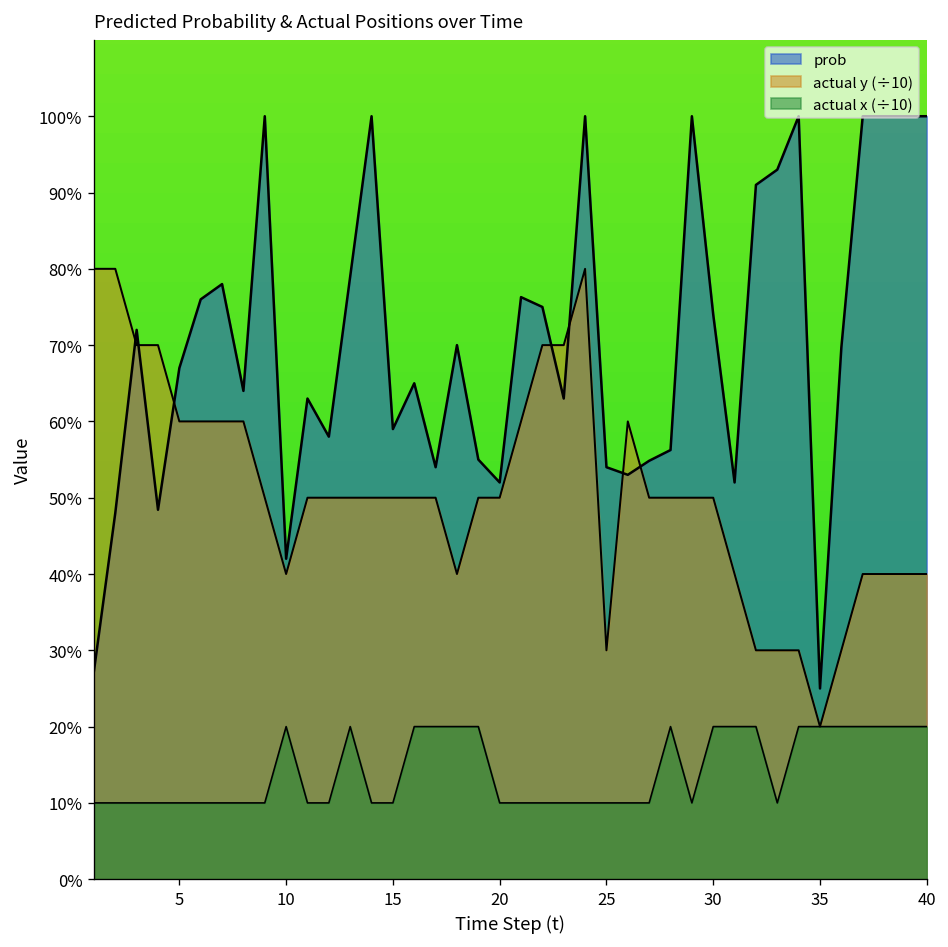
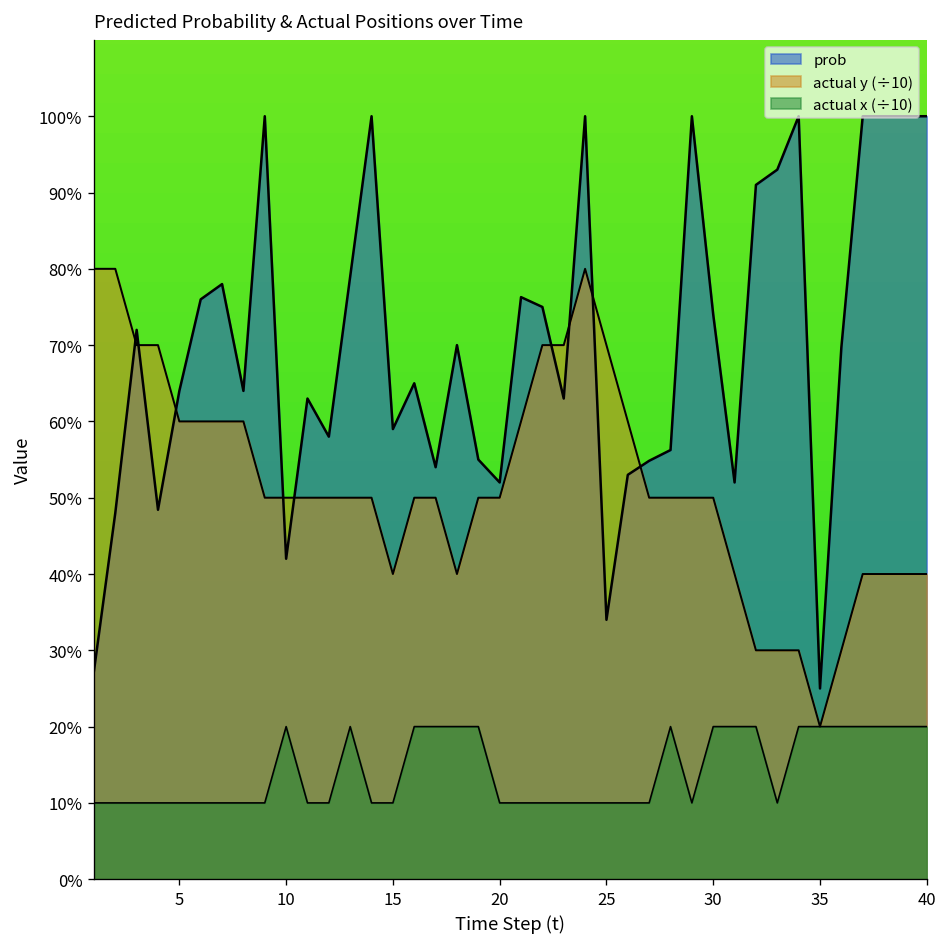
  {
    "prob": {
-     "5": "67%",
+     "5": "64%",
      "10": "42%",
      "15": "59%",
      "20": "52%",
-     "25": "54%",
+     "25": "34%",
      "30": "74%",
      "35": "25%",
      "40": "100%"
    },
    "actual y (÷10)": {
      "5": "60%",
-     "10": "40%",
-     "15": "50%",
+     "10": "50%",
+     "15": "40%",
      "20": "50%",
-     "25": "30%",
+     "25": "70%",
      "30": "50%",
      "40": "40%"
    },
    "actual x (÷10)": {
      "5": "10%",
      "10": "20%",
      "15": "10%",
      "20": "10%",
      "25": "10%",
      "30": "20%",
      "40": "20%"
    }
  }
